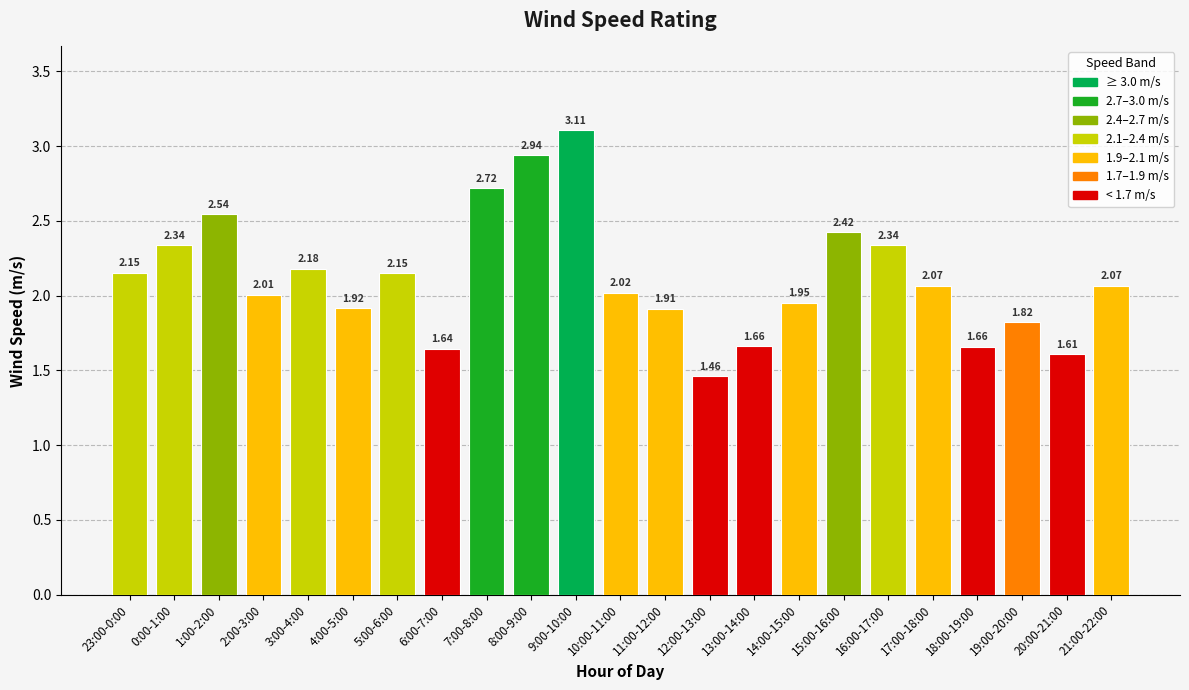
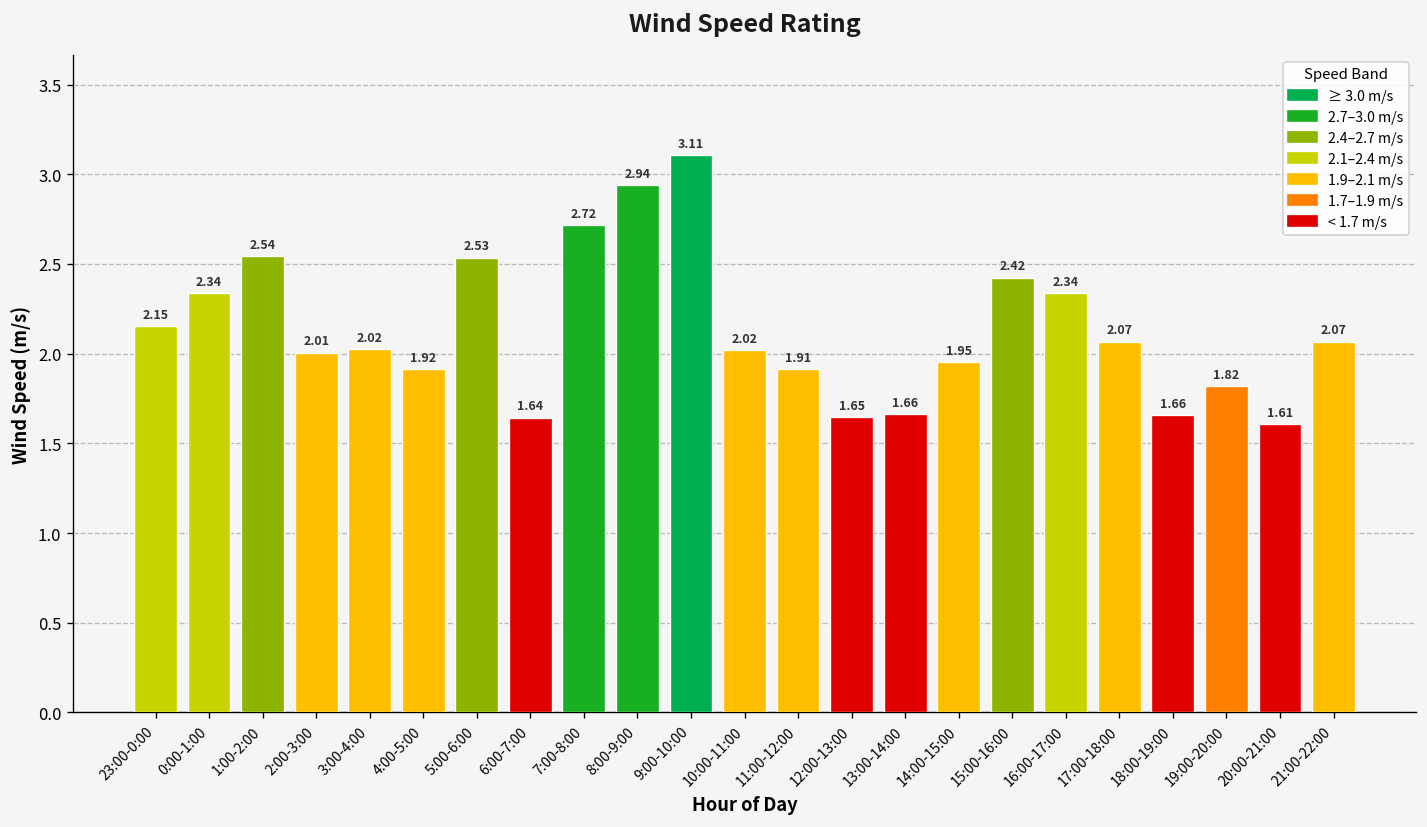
  {
    "23:00-0:00": 2.15,
    "0:00-1:00": 2.34,
    "1:00-2:00": 2.54,
    "2:00-3:00": 2.01,
-   "3:00-4:00": 2.18,
+   "3:00-4:00": 2.02,
    "4:00-5:00": 1.92,
-   "5:00-6:00": 2.15,
+   "5:00-6:00": 2.53,
    "6:00-7:00": 1.64,
    "7:00-8:00": 2.72,
    "8:00-9:00": 2.94,
    "9:00-10:00": 3.11,
    "10:00-11:00": 2.02,
    "11:00-12:00": 1.91,
-   "12:00-13:00": 1.46,
+   "12:00-13:00": 1.65,
    "13:00-14:00": 1.66,
    "14:00-15:00": 1.95,
    "15:00-16:00": 2.42,
    "16:00-17:00": 2.34,
    "17:00-18:00": 2.07,
    "18:00-19:00": 1.66,
    "19:00-20:00": 1.82,
    "20:00-21:00": 1.61,
    "21:00-22:00": 2.07
  }
